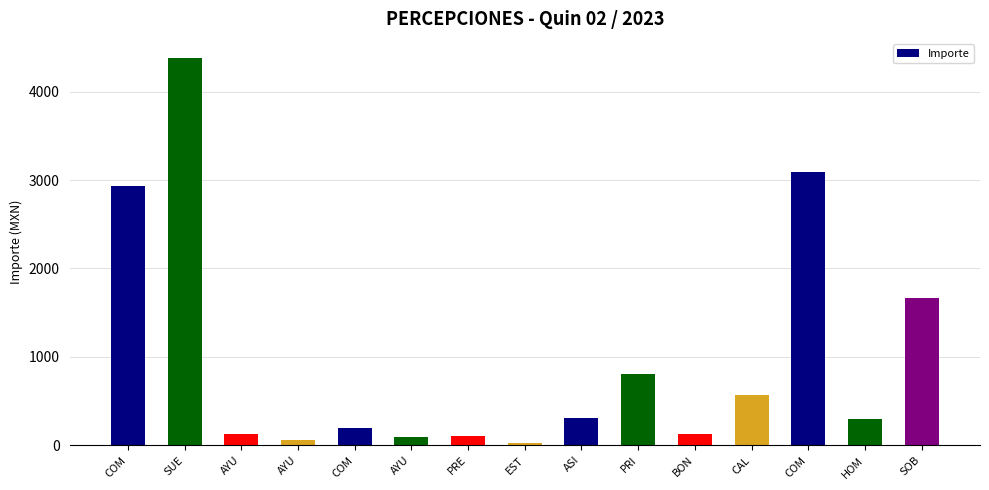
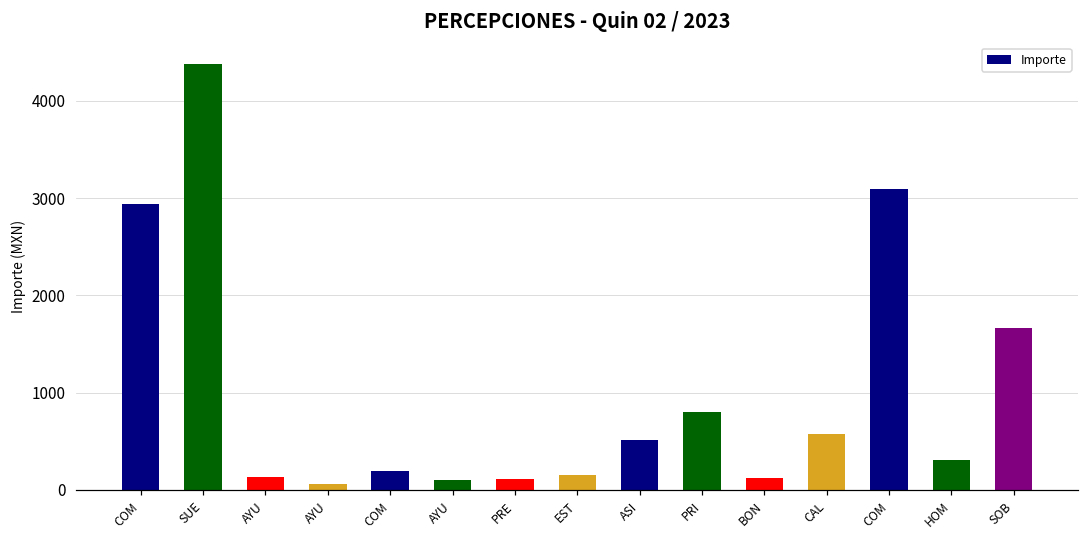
  {
    "SUE": 4400,
    "PRE": 100,
-   "EST": 0,
-   "ASI": 300,
+   "EST": 200,
+   "ASI": 500,
    "PRI": 800,
    "BON": 100,
    "CAL": 600,
    "HOM": 300,
    "SOB": 1700
  }
